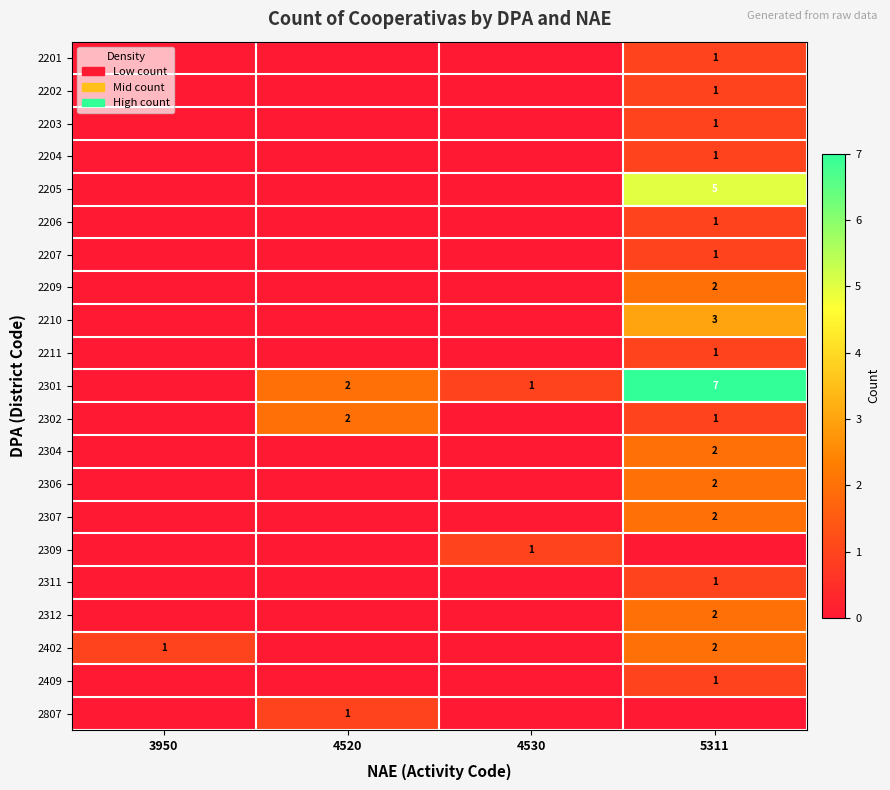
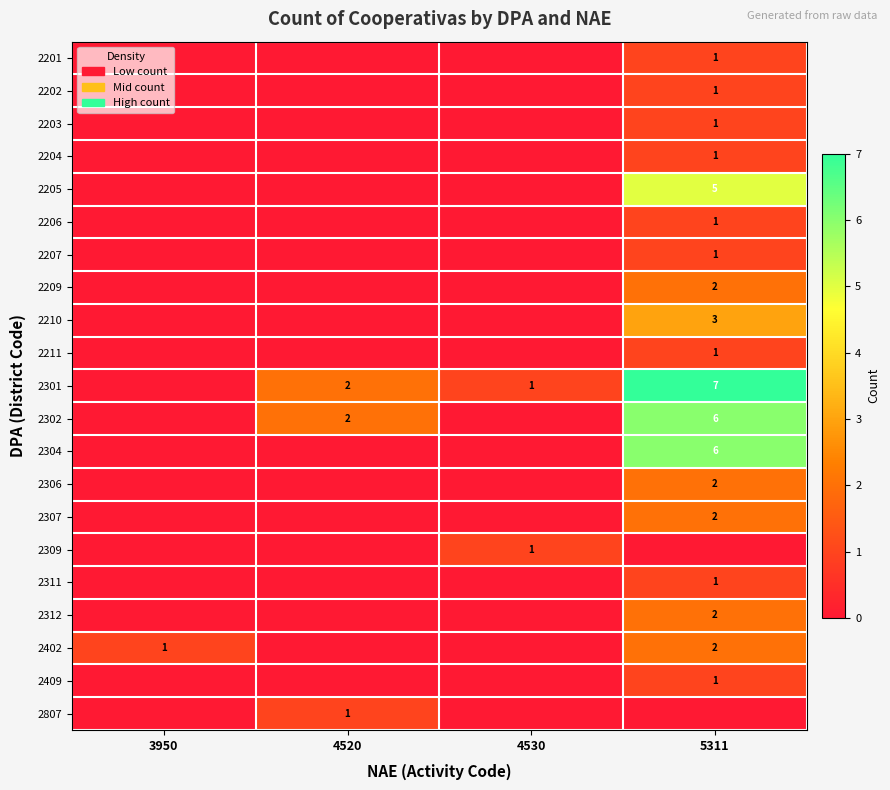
  {
    "2201": {
      "5311": 1
    },
    "2202": {
      "5311": 1
    },
    "2203": {
      "5311": 1
    },
    "2204": {
      "5311": 1
    },
    "2205": {
      "5311": 5
    },
    "2206": {
      "5311": 1
    },
    "2207": {
      "5311": 1
    },
    "2209": {
      "5311": 2
    },
    "2210": {
      "5311": 3
    },
    "2211": {
      "5311": 1
    },
    "2301": {
      "4520": 2,
      "4530": 1,
      "5311": 7
    },
    "2302": {
      "4520": 2,
-     "5311": 1
+     "5311": 6
    },
    "2304": {
-     "5311": 2
+     "5311": 6
    },
    "2306": {
      "5311": 2
    },
    "2307": {
      "5311": 2
    },
    "2309": {
      "4530": 1
    },
    "2311": {
      "5311": 1
    },
    "2312": {
      "5311": 2
    },
    "2402": {
      "3950": 1,
      "5311": 2
    },
    "2409": {
      "5311": 1
    },
    "2807": {
      "4520": 1
    }
  }
